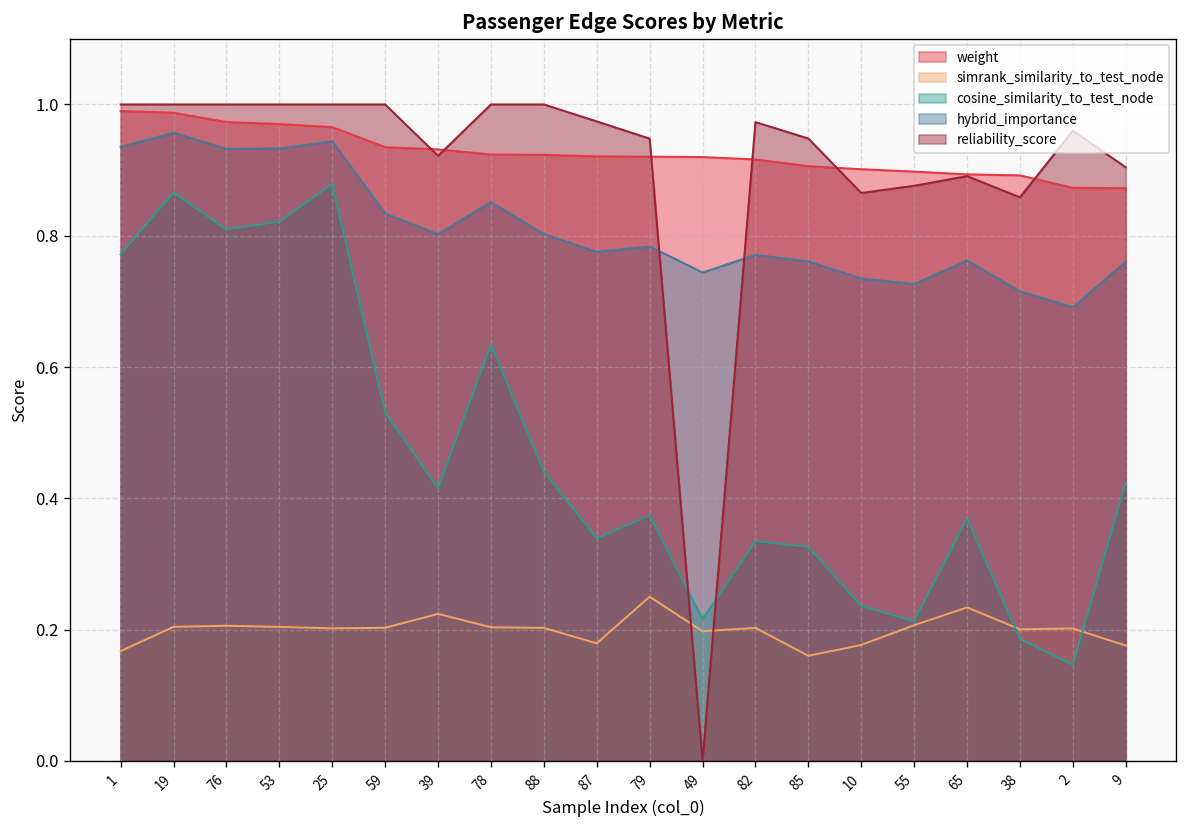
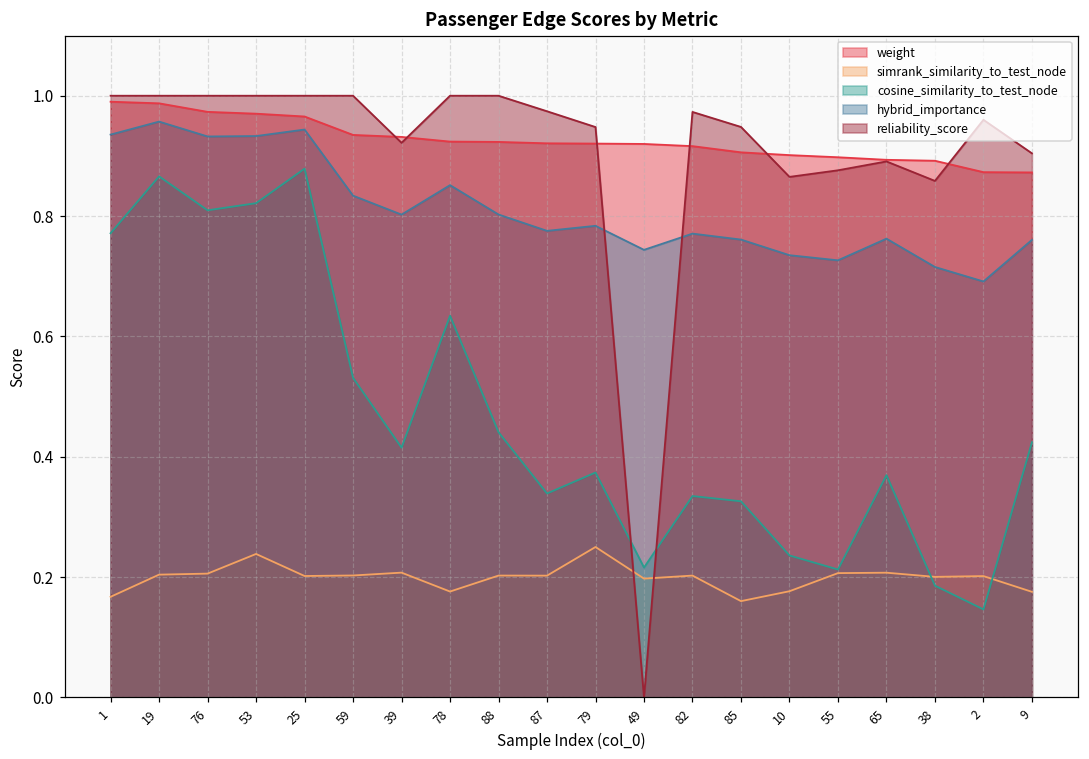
  {
    "simrank_similarity_to_test_node": {
      "1": 0.17,
      "19": 0.20,
      "76": 0.21,
-     "53": 0.20,
+     "53": 0.24,
      "25": 0.20,
      "59": 0.20,
-     "39": 0.22,
-     "78": 0.20,
+     "39": 0.21,
+     "78": 0.18,
      "88": 0.20,
-     "87": 0.18,
+     "87": 0.20,
      "79": 0.25,
      "49": 0.20,
      "82": 0.20,
      "85": 0.16,
      "10": 0.18,
      "55": 0.21,
-     "65": 0.23,
+     "65": 0.21,
      "38": 0.20,
      "2": 0.20,
      "9": 0.18
    }
  }
